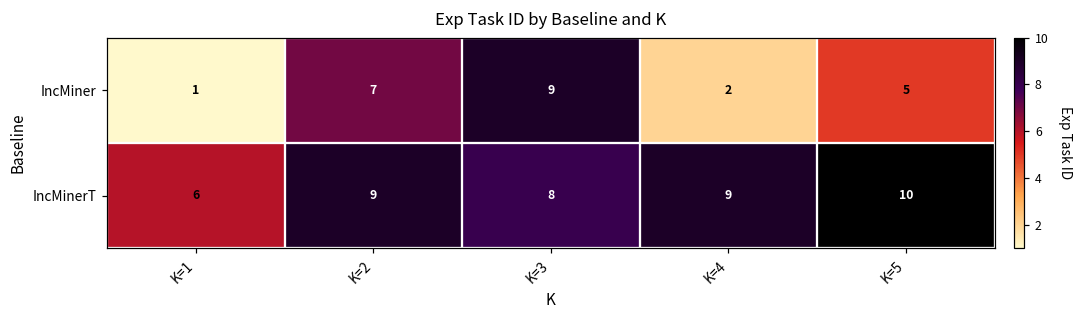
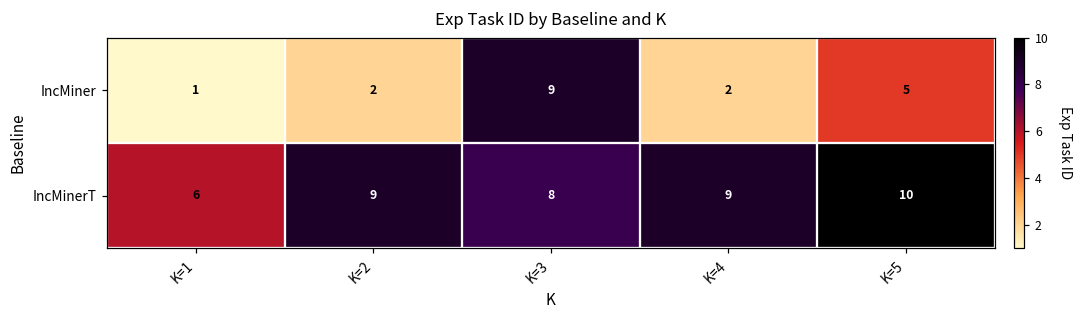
  {
    "IncMiner": {
      "K=1": 1,
-     "K=2": 7,
+     "K=2": 2,
      "K=3": 9,
      "K=4": 2,
      "K=5": 5
    },
    "IncMinerT": {
      "K=1": 6,
      "K=2": 9,
      "K=3": 8,
      "K=4": 9,
      "K=5": 10
    }
  }
